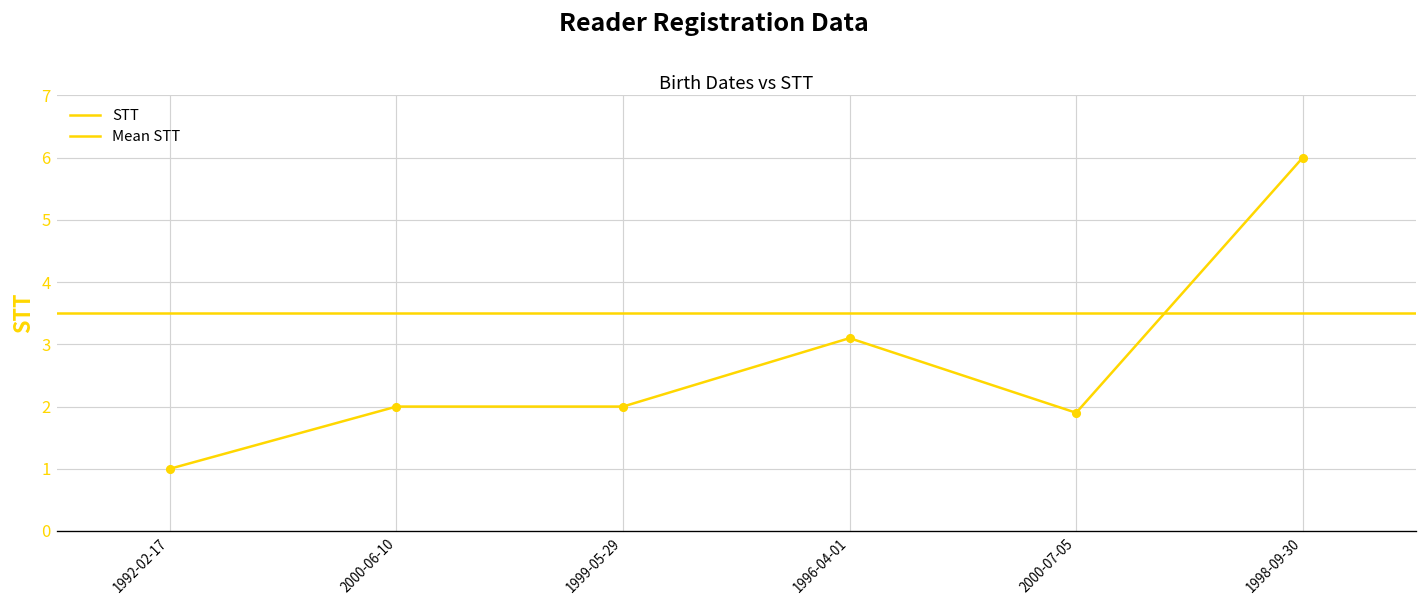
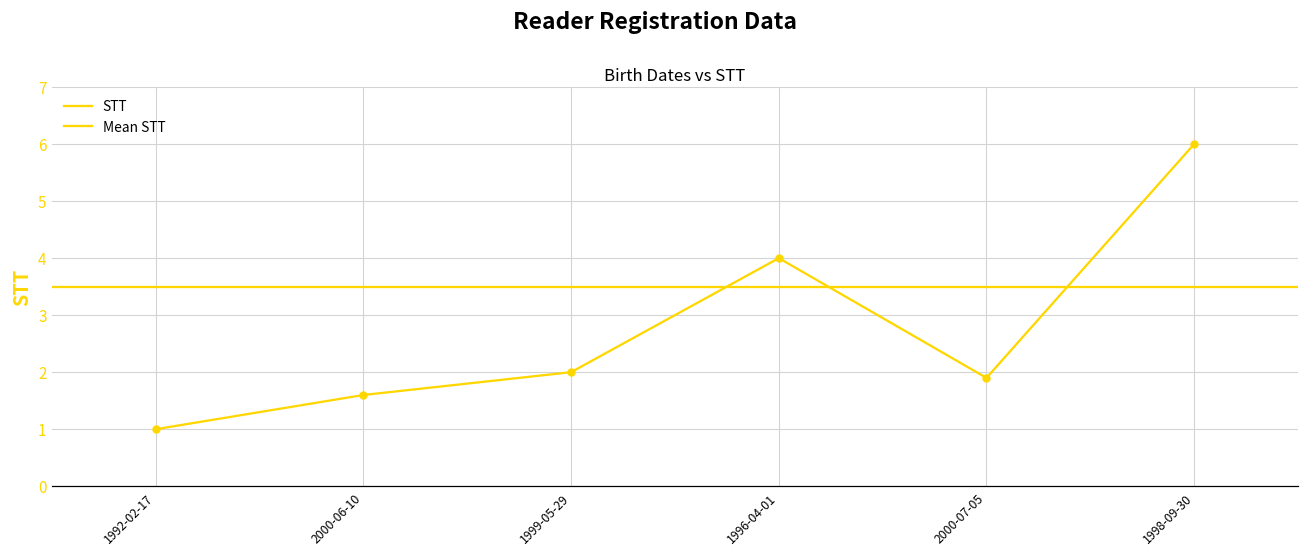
  {
    "1992-02-17": 1.0,
-   "2000-06-10": 2.0,
+   "2000-06-10": 1.6,
    "1999-05-29": 2.0,
-   "1996-04-01": 3.1,
+   "1996-04-01": 4.0,
    "2000-07-05": 1.9,
    "1998-09-30": 6.0
  }
